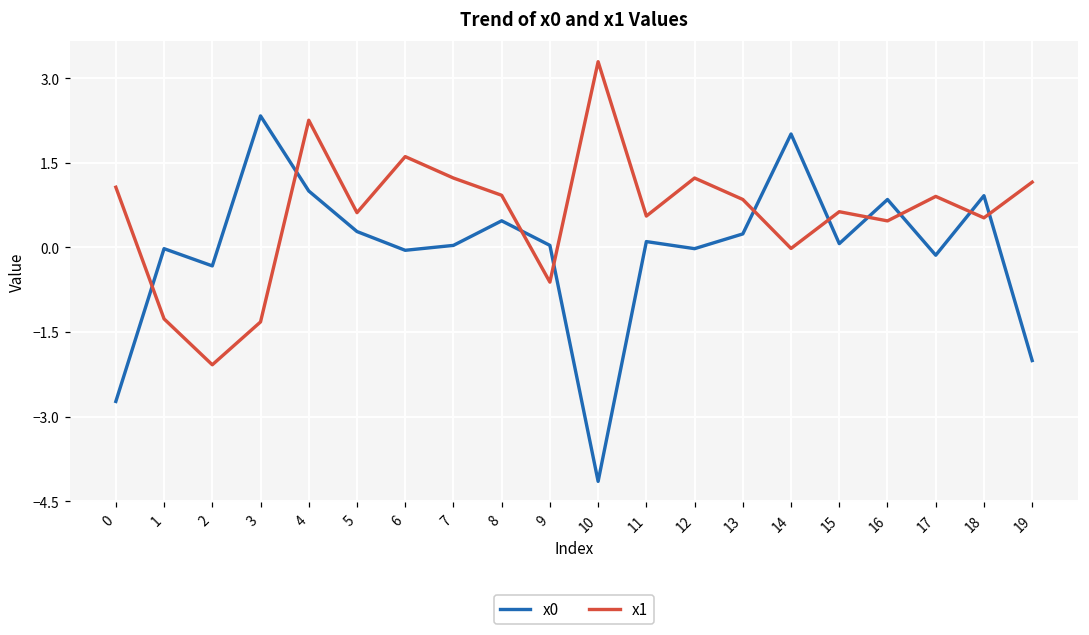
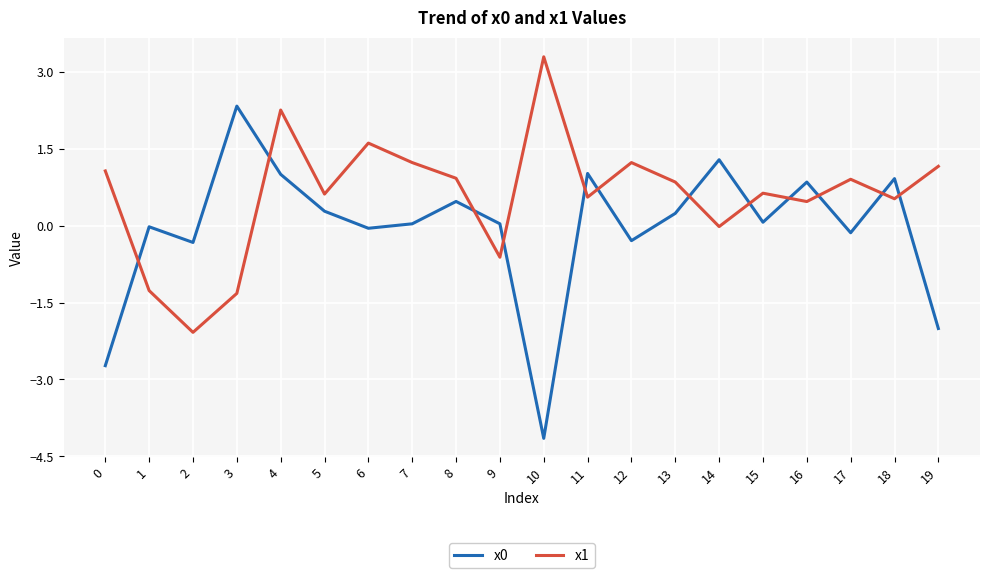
  {
    "x0": {
      "0": -2.7,
      "1": 0.0,
      "2": -0.3,
      "3": 2.3,
      "4": 1.0,
      "5": 0.3,
      "6": -0.1,
      "7": 0.0,
      "8": 0.5,
      "9": 0.0,
      "10": -4.1,
-     "11": 0.1,
-     "12": 0.0,
+     "11": 1.0,
+     "12": -0.3,
      "13": 0.2,
-     "14": 2.0,
+     "14": 1.3,
      "15": 0.1,
      "16": 0.8,
      "17": -0.1,
      "18": 0.9,
      "19": -2.0
    },
    "x1": {
      "0": 1.1,
      "1": -1.3,
      "2": -2.1,
      "3": -1.3,
      "4": 2.3,
      "5": 0.6,
      "6": 1.6,
      "7": 1.2,
      "8": 0.9,
      "9": -0.6,
      "10": 3.3,
      "11": 0.6,
      "12": 1.2,
      "13": 0.8,
      "14": 0.0,
      "15": 0.6,
      "16": 0.5,
      "17": 0.9,
      "18": 0.5,
      "19": 1.2
    }
  }
